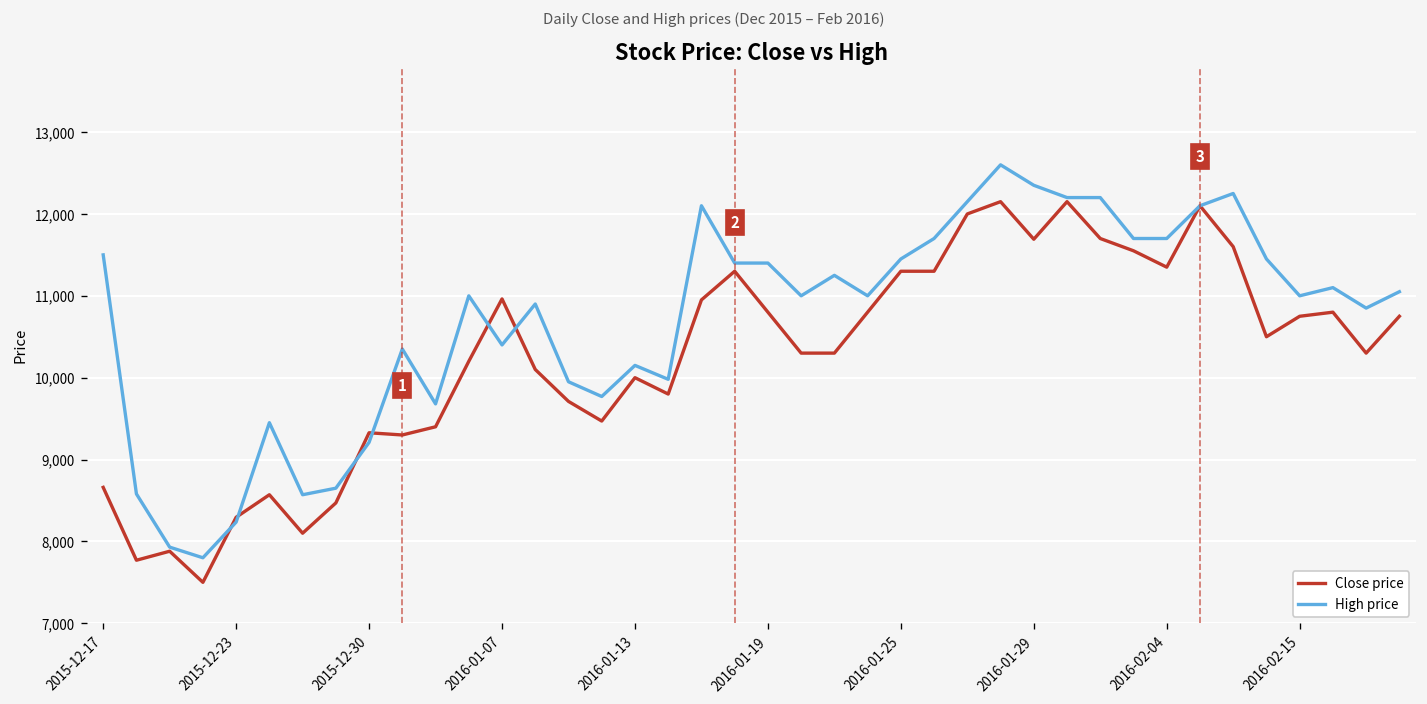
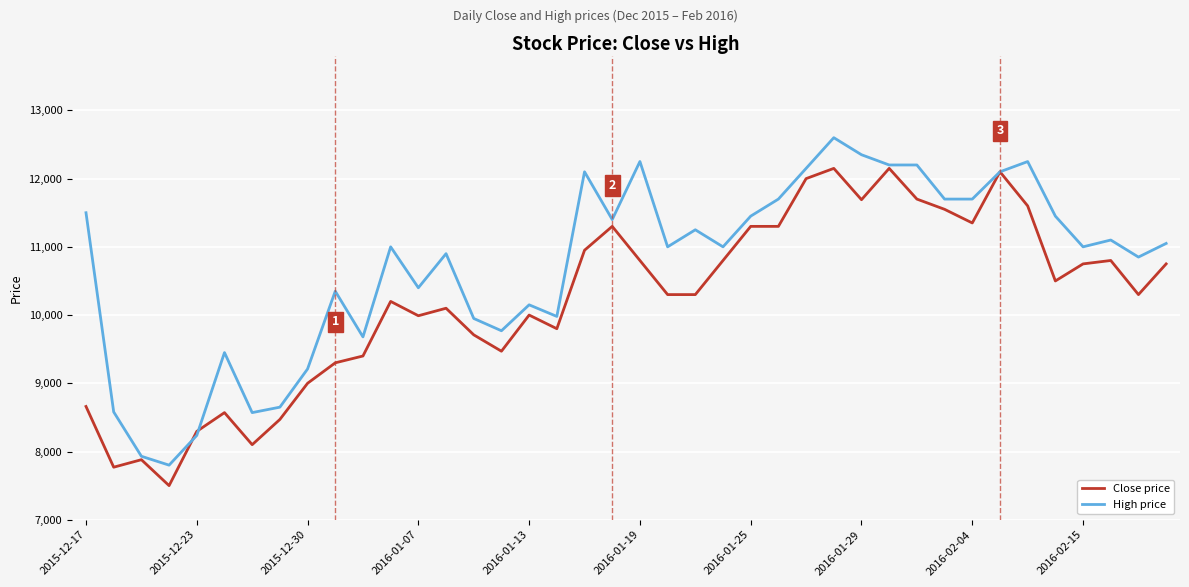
  {
    "Close price": {
      "2015-12-17": "8,700",
      "2015-12-23": "8,300",
-     "2015-12-30": "9,300",
-     "2016-01-07": "11,000",
+     "2015-12-30": "9,000",
+     "2016-01-07": "10,000",
      "2016-01-13": "10,000",
      "2016-01-19": "10,800",
      "2016-01-25": "11,300",
      "2016-01-29": "11,700",
      "2016-02-04": "11,400",
      "2016-02-15": "10,800"
    },
    "High price": {
      "2015-12-17": "11,500",
      "2015-12-23": "8,200",
      "2015-12-30": "9,200",
      "2016-01-07": "10,400",
      "2016-01-13": "10,200",
-     "2016-01-19": "11,400",
+     "2016-01-19": "12,300",
      "2016-01-25": "11,500",
      "2016-01-29": "12,400",
      "2016-02-04": "11,700",
      "2016-02-15": "11,000"
    }
  }
